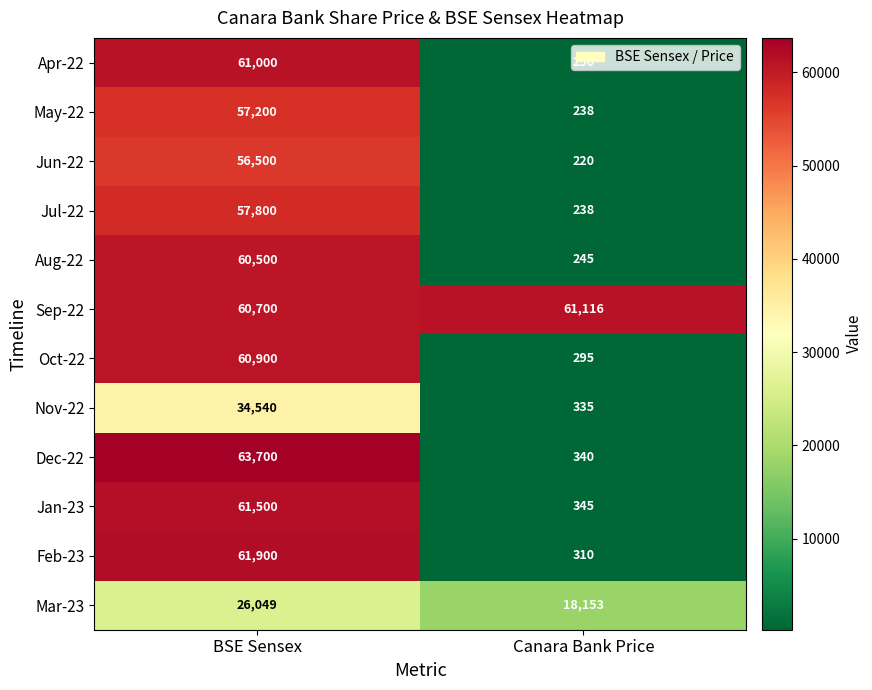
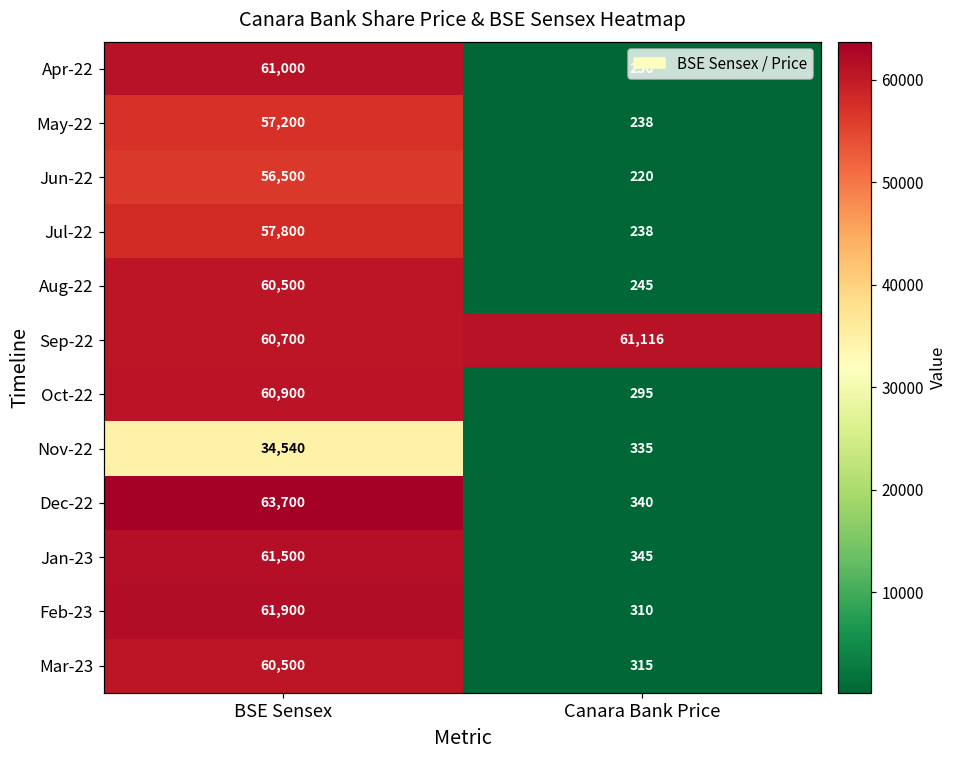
  {
    "Apr-22": {
      "BSE Sensex": "61,000"
    },
    "May-22": {
      "BSE Sensex": "57,200",
      "Canara Bank Price": "238"
    },
    "Jun-22": {
      "BSE Sensex": "56,500",
      "Canara Bank Price": "220"
    },
    "Jul-22": {
      "BSE Sensex": "57,800",
      "Canara Bank Price": "238"
    },
    "Aug-22": {
      "BSE Sensex": "60,500",
      "Canara Bank Price": "245"
    },
    "Sep-22": {
      "BSE Sensex": "60,700",
      "Canara Bank Price": "61,116"
    },
    "Oct-22": {
      "BSE Sensex": "60,900",
      "Canara Bank Price": "295"
    },
    "Nov-22": {
      "BSE Sensex": "34,540",
      "Canara Bank Price": "335"
    },
    "Dec-22": {
      "BSE Sensex": "63,700",
      "Canara Bank Price": "340"
    },
    "Jan-23": {
      "BSE Sensex": "61,500",
      "Canara Bank Price": "345"
    },
    "Feb-23": {
      "BSE Sensex": "61,900",
      "Canara Bank Price": "310"
    },
    "Mar-23": {
-     "BSE Sensex": "26,049",
-     "Canara Bank Price": "18,153"
+     "BSE Sensex": "60,500",
+     "Canara Bank Price": "315"
    }
  }
